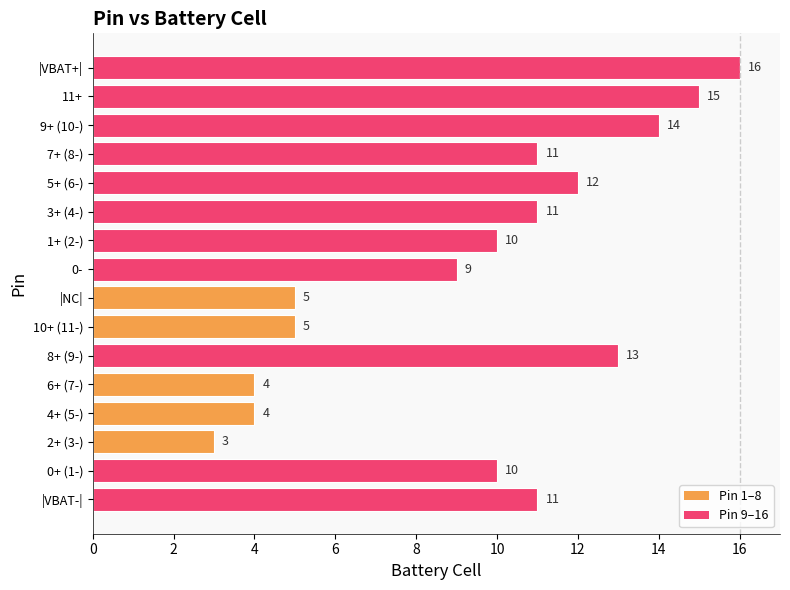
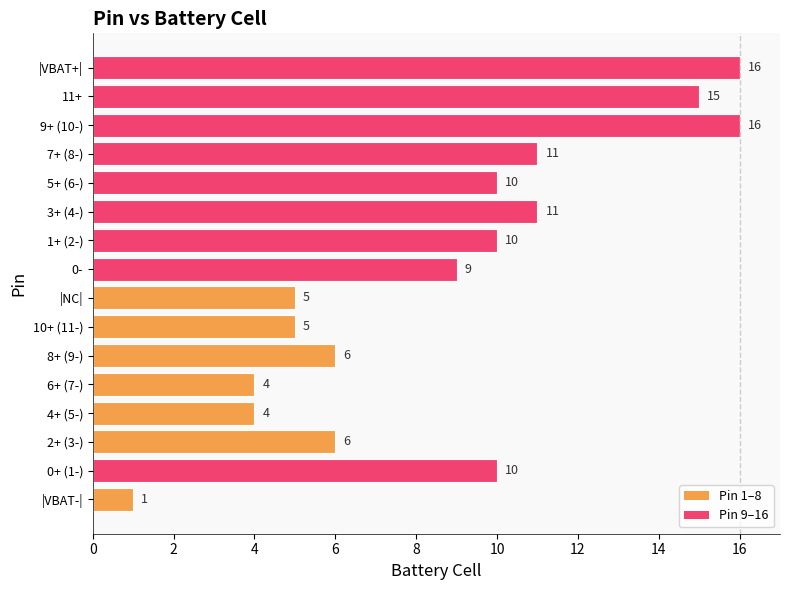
  {
    "|VBAT+|": 16,
    "11+": 15,
-   "9+ (10-)": 14,
+   "9+ (10-)": 16,
    "7+ (8-)": 11,
-   "5+ (6-)": 12,
+   "5+ (6-)": 10,
    "3+ (4-)": 11,
    "1+ (2-)": 10,
    "0-": 9,
    "|NC|": 5,
    "10+ (11-)": 5,
-   "8+ (9-)": 13,
+   "8+ (9-)": 6,
    "6+ (7-)": 4,
    "4+ (5-)": 4,
-   "2+ (3-)": 3,
+   "2+ (3-)": 6,
    "0+ (1-)": 10,
-   "|VBAT-|": 11
+   "|VBAT-|": 1
  }
